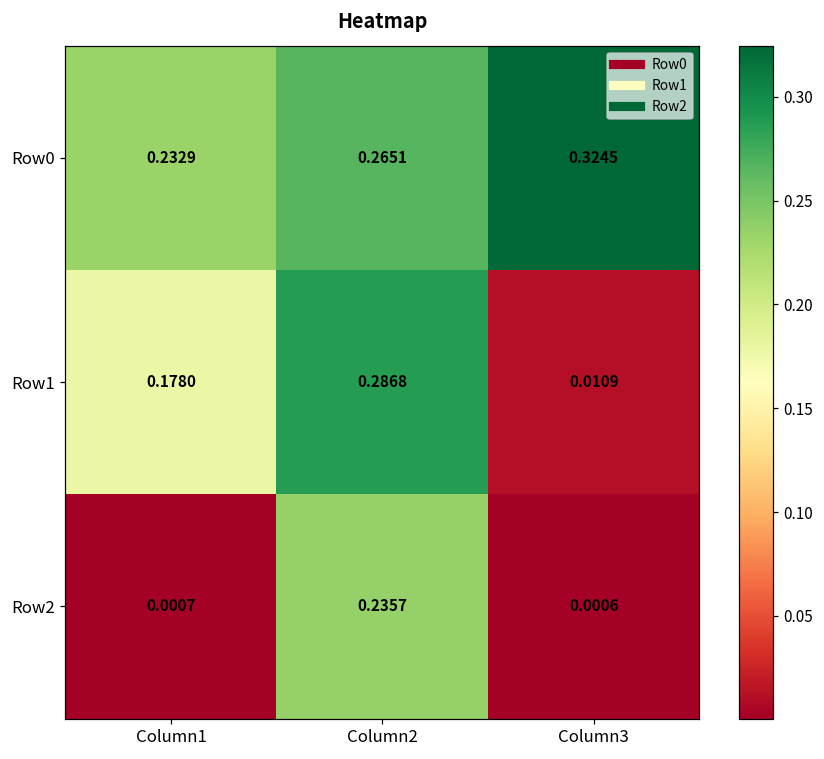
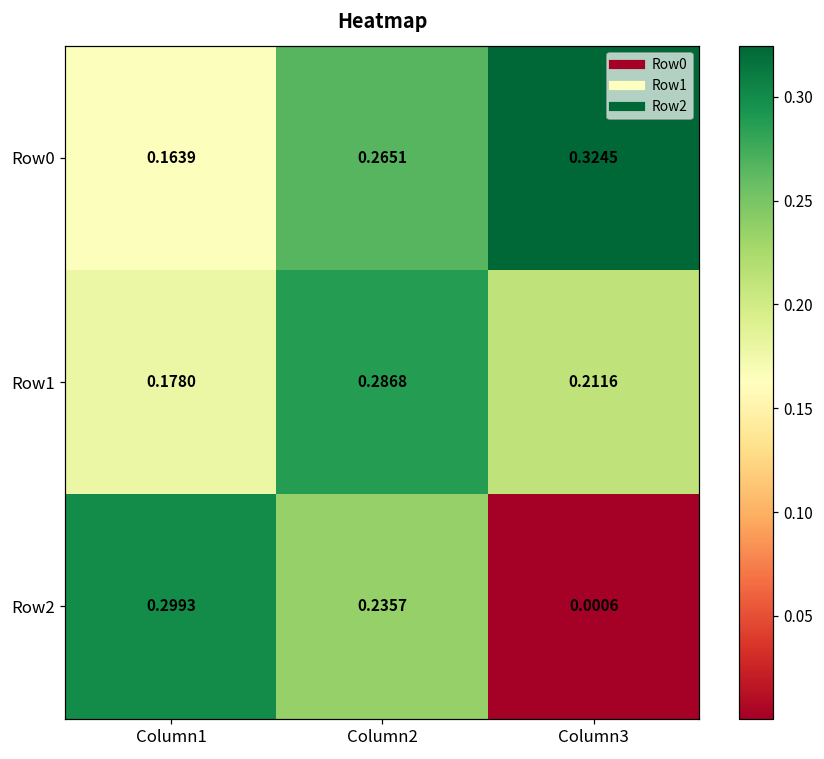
  {
    "Row0": {
-     "Column1": 0.2329,
+     "Column1": 0.1639,
      "Column2": 0.2651,
      "Column3": 0.3245
    },
    "Row1": {
      "Column1": 0.1780,
      "Column2": 0.2868,
-     "Column3": 0.0109
+     "Column3": 0.2116
    },
    "Row2": {
-     "Column1": 0.0007,
+     "Column1": 0.2993,
      "Column2": 0.2357,
      "Column3": 0.0006
    }
  }
